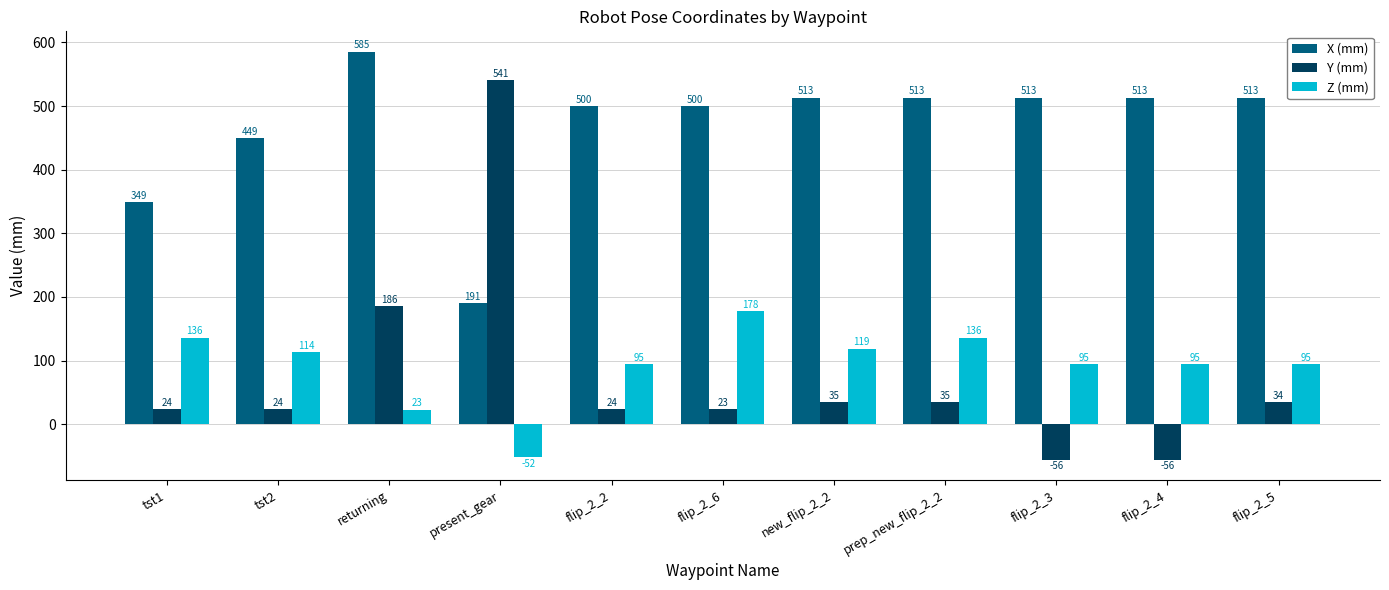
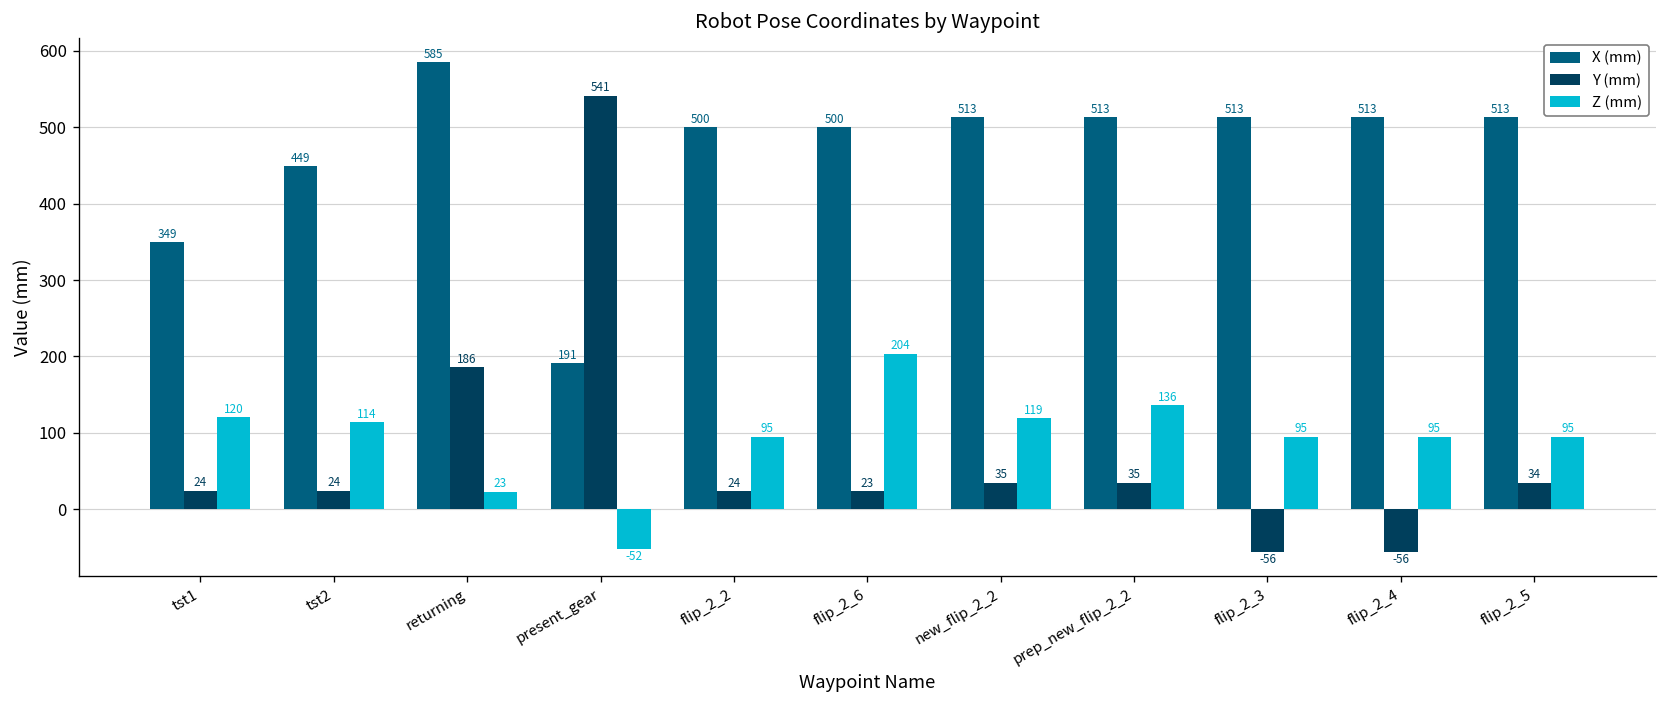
  {
    "Z (mm)": {
-     "tst1": 136,
+     "tst1": 120,
      "tst2": 114,
      "returning": 23,
      "present_gear": -52,
      "flip_2_2": 95,
-     "flip_2_6": 178,
+     "flip_2_6": 204,
      "new_flip_2_2": 119,
      "prep_new_flip_2_2": 136,
      "flip_2_3": 95,
      "flip_2_4": 95,
      "flip_2_5": 95
    }
  }
